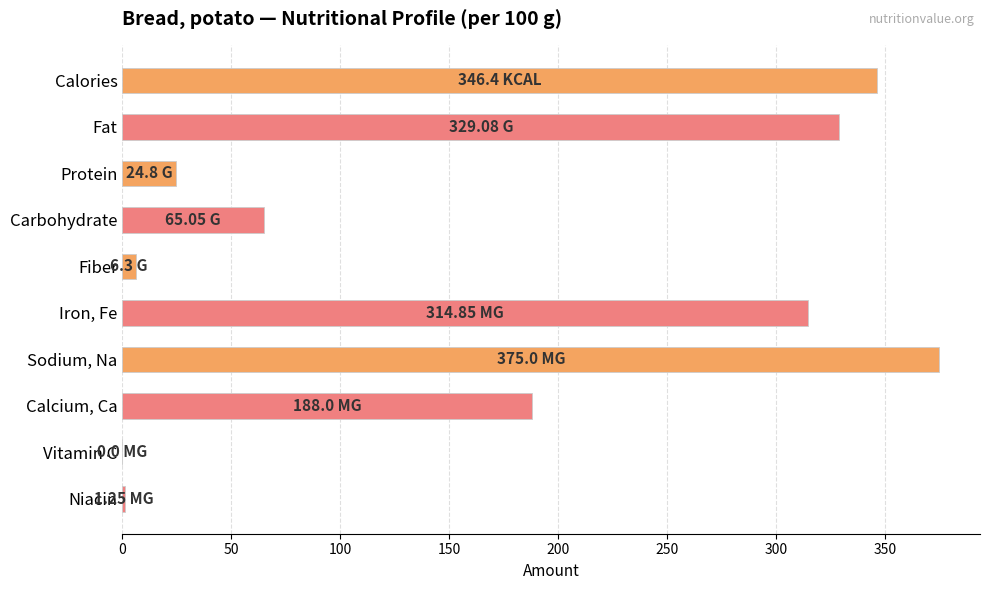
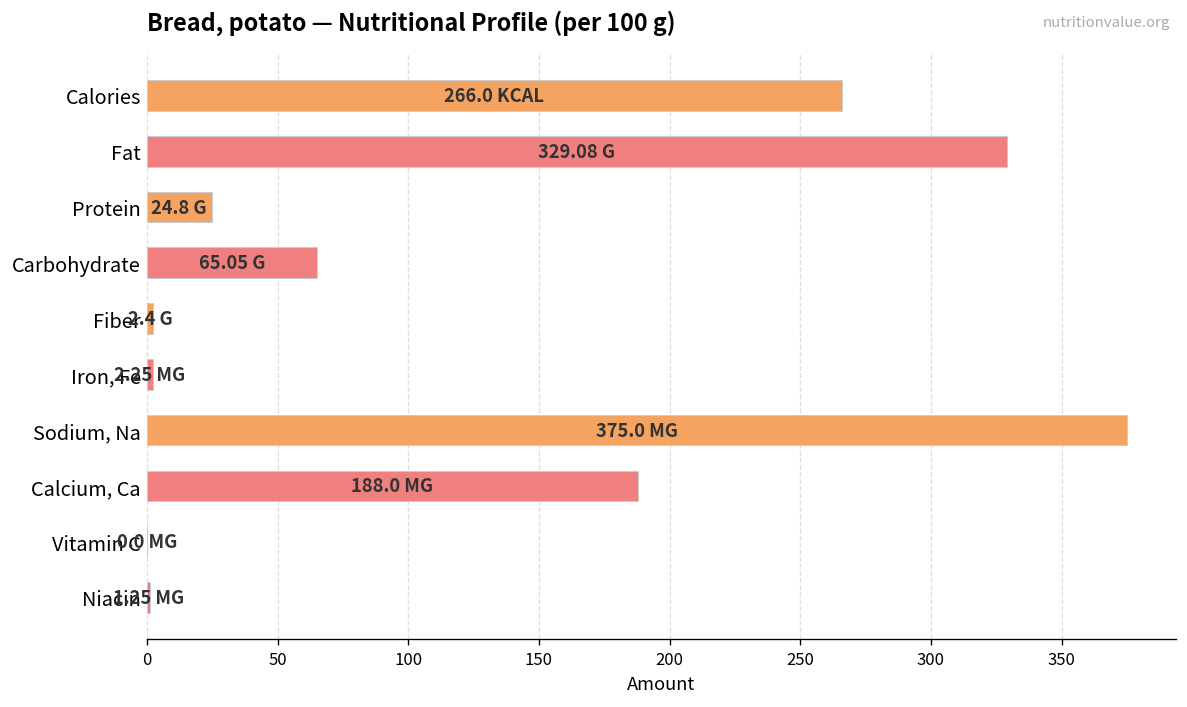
  {
-   "Calories": 346.4,
+   "Calories": 266.0,
    "Fat": 329.08,
    "Protein": 24.8,
    "Carbohydrate": 65.05,
-   "Fiber": 6.3,
-   "Iron, Fe": 314.85,
+   "Fiber": 2.4,
+   "Iron, Fe": 2.25,
    "Sodium, Na": 375.0,
    "Calcium, Ca": 188.0,
    "Vitamin C": 0.0,
    "Niacin": 1.25
  }
